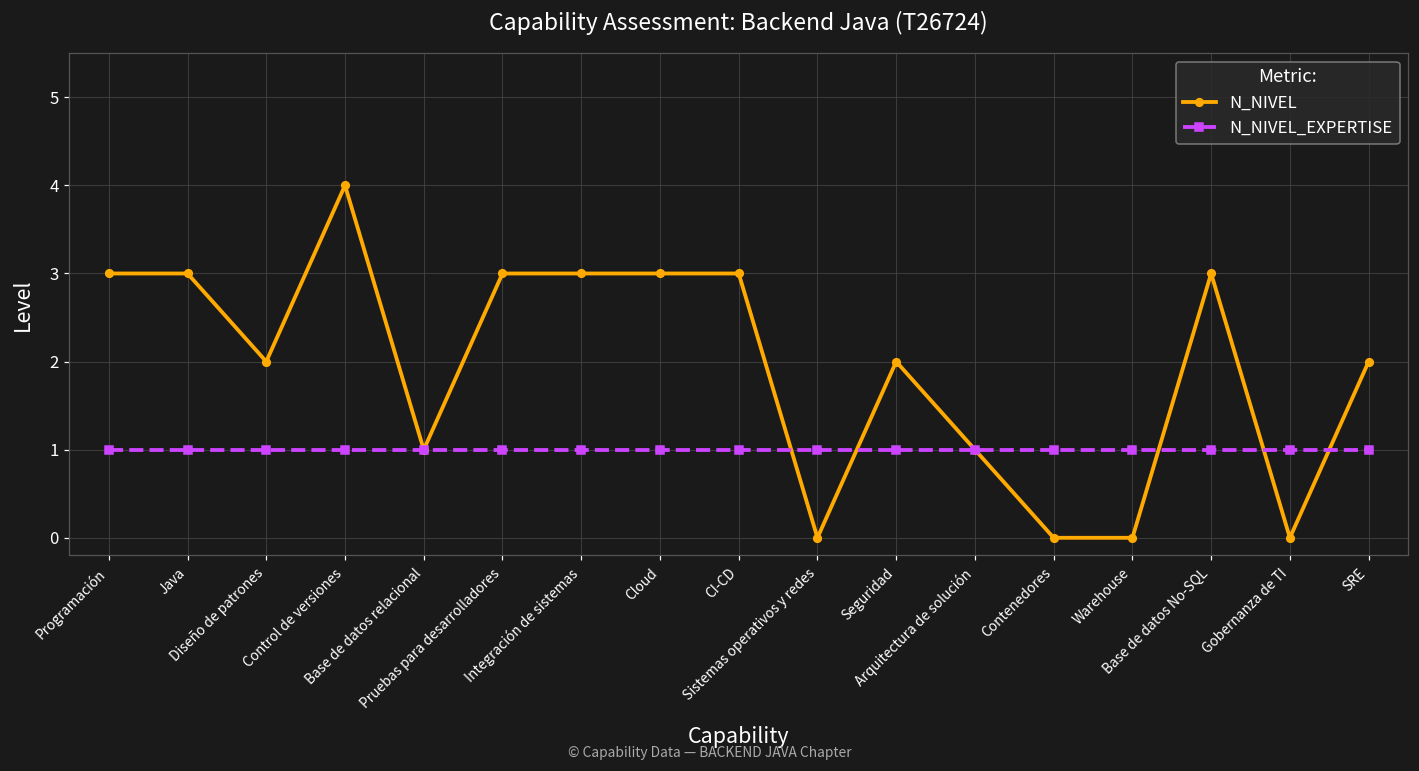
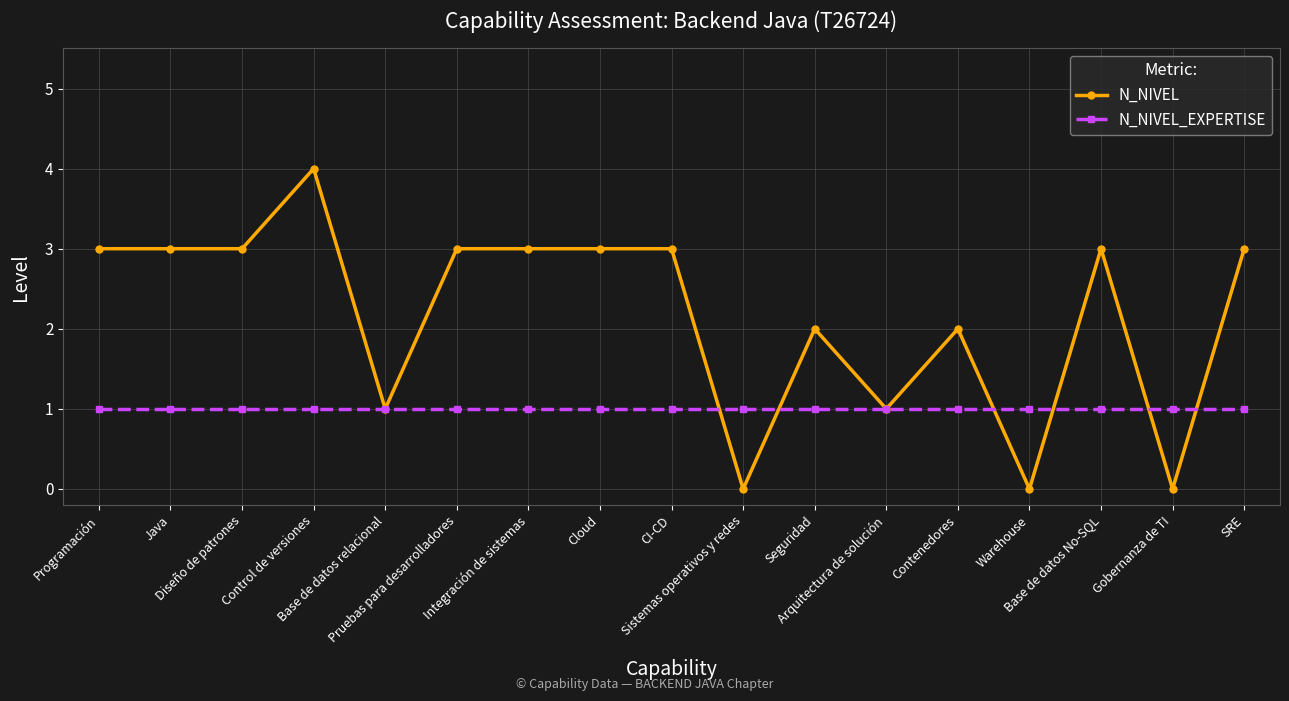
  {
    "N_NIVEL": {
      "Programación": 3,
      "Java": 3,
-     "Diseño de patrones": 2,
+     "Diseño de patrones": 3,
      "Control de versiones": 4,
      "Pruebas para desarrolladores": 3,
      "Integración de sistemas": 3,
      "Cloud": 3,
      "CI-CD": 3,
      "Sistemas operativos y redes": 0,
      "Seguridad": 2,
-     "Contenedores": 0,
+     "Contenedores": 2,
      "Warehouse": 0,
      "Base de datos No-SQL": 3,
      "Gobernanza de TI": 0,
-     "SRE": 2
+     "SRE": 3
    },
    "N_NIVEL_EXPERTISE": {
      "Programación": 1,
      "Java": 1,
      "Diseño de patrones": 1,
      "Control de versiones": 1,
      "Pruebas para desarrolladores": 1,
      "Integración de sistemas": 1,
      "Cloud": 1,
      "CI-CD": 1,
      "Sistemas operativos y redes": 1,
      "Seguridad": 1,
      "Contenedores": 1,
      "Warehouse": 1,
      "Base de datos No-SQL": 1,
      "Gobernanza de TI": 1,
      "SRE": 1
    }
  }
